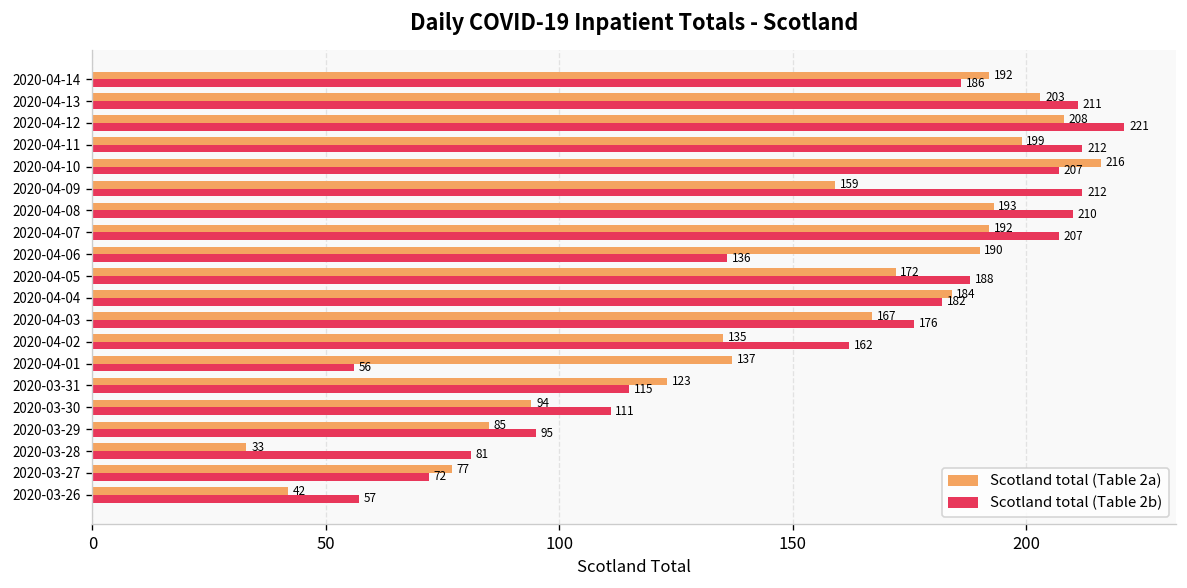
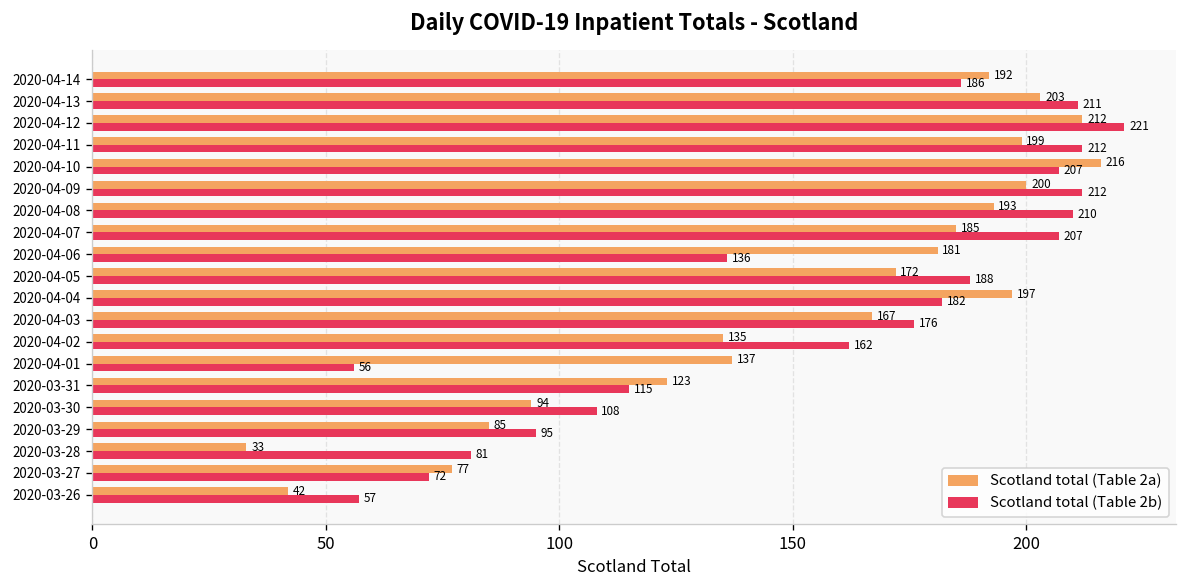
  {
    "Scotland total (Table 2a)": {
      "2020-04-14": 192,
      "2020-04-13": 203,
-     "2020-04-12": 208,
+     "2020-04-12": 212,
      "2020-04-11": 199,
      "2020-04-10": 216,
-     "2020-04-09": 159,
+     "2020-04-09": 200,
      "2020-04-08": 193,
-     "2020-04-07": 192,
-     "2020-04-06": 190,
+     "2020-04-07": 185,
+     "2020-04-06": 181,
      "2020-04-05": 172,
-     "2020-04-04": 184,
+     "2020-04-04": 197,
      "2020-04-03": 167,
      "2020-04-02": 135,
      "2020-04-01": 137,
      "2020-03-31": 123,
      "2020-03-30": 94,
      "2020-03-29": 85,
      "2020-03-28": 33,
      "2020-03-27": 77,
      "2020-03-26": 42
    },
    "Scotland total (Table 2b)": {
      "2020-04-14": 186,
      "2020-04-13": 211,
      "2020-04-12": 221,
      "2020-04-11": 212,
      "2020-04-10": 207,
      "2020-04-09": 212,
      "2020-04-08": 210,
      "2020-04-07": 207,
      "2020-04-06": 136,
      "2020-04-05": 188,
      "2020-04-04": 182,
      "2020-04-03": 176,
      "2020-04-02": 162,
      "2020-04-01": 56,
      "2020-03-31": 115,
-     "2020-03-30": 111,
+     "2020-03-30": 108,
      "2020-03-29": 95,
      "2020-03-28": 81,
      "2020-03-27": 72,
      "2020-03-26": 57
    }
  }
